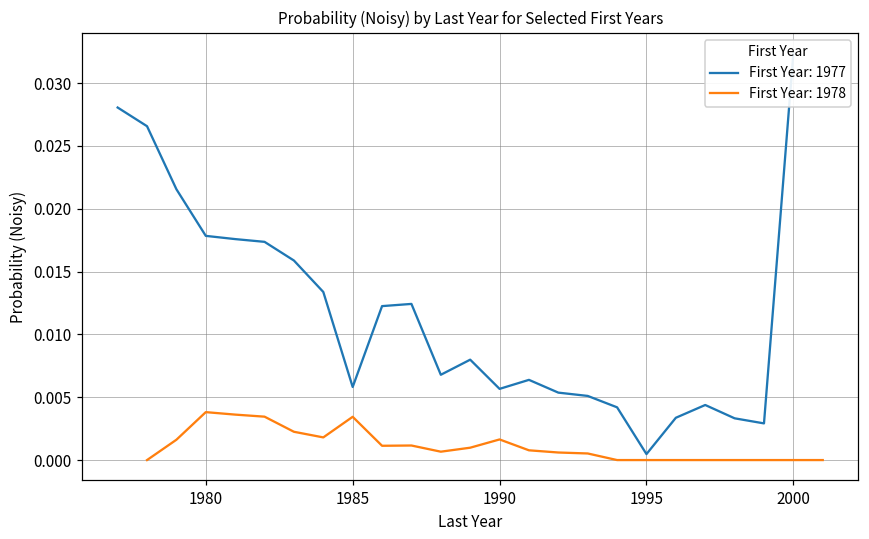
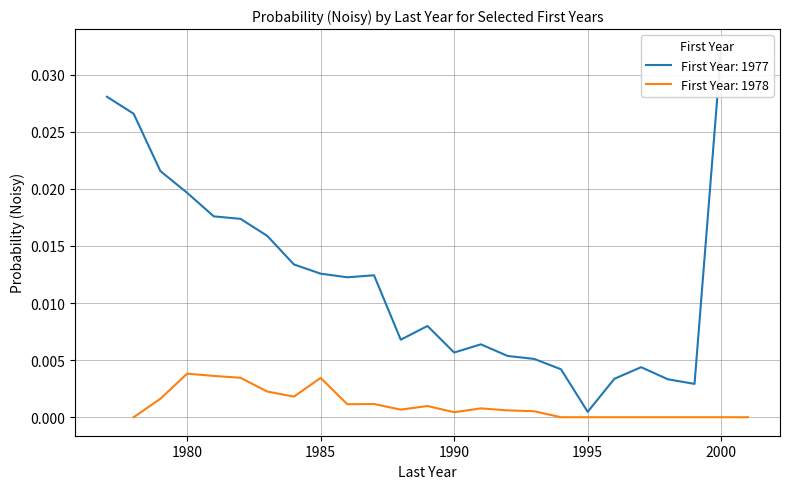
  {
    "First Year: 1977": {
-     "1980": 0.0178,
-     "1985": 0.0058,
+     "1980": 0.0197,
+     "1985": 0.0126,
      "1990": 0.0057,
      "1995": 0.0005
    },
    "First Year: 1978": {
      "1980": 0.0038,
      "1985": 0.0034,
-     "1990": 0.0016,
+     "1990": 0.0004,
      "1995": 0.0000,
      "2000": 0.0000
    }
  }
